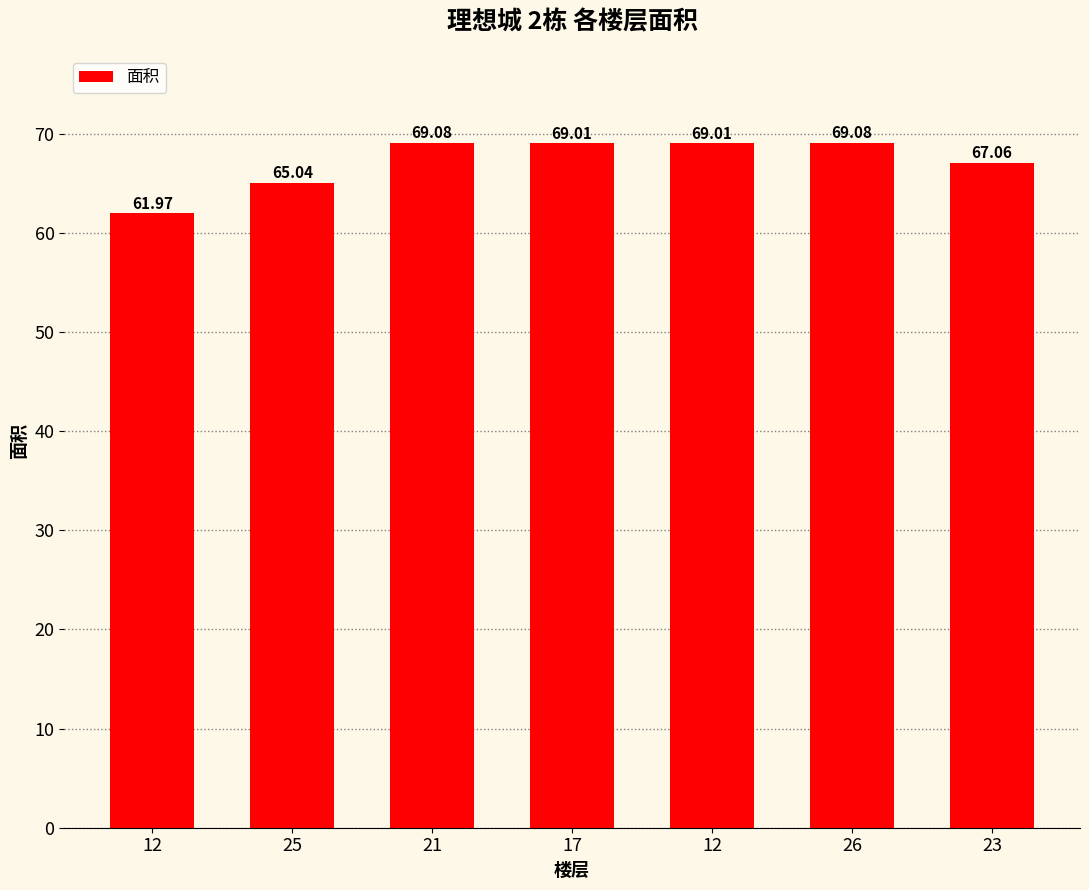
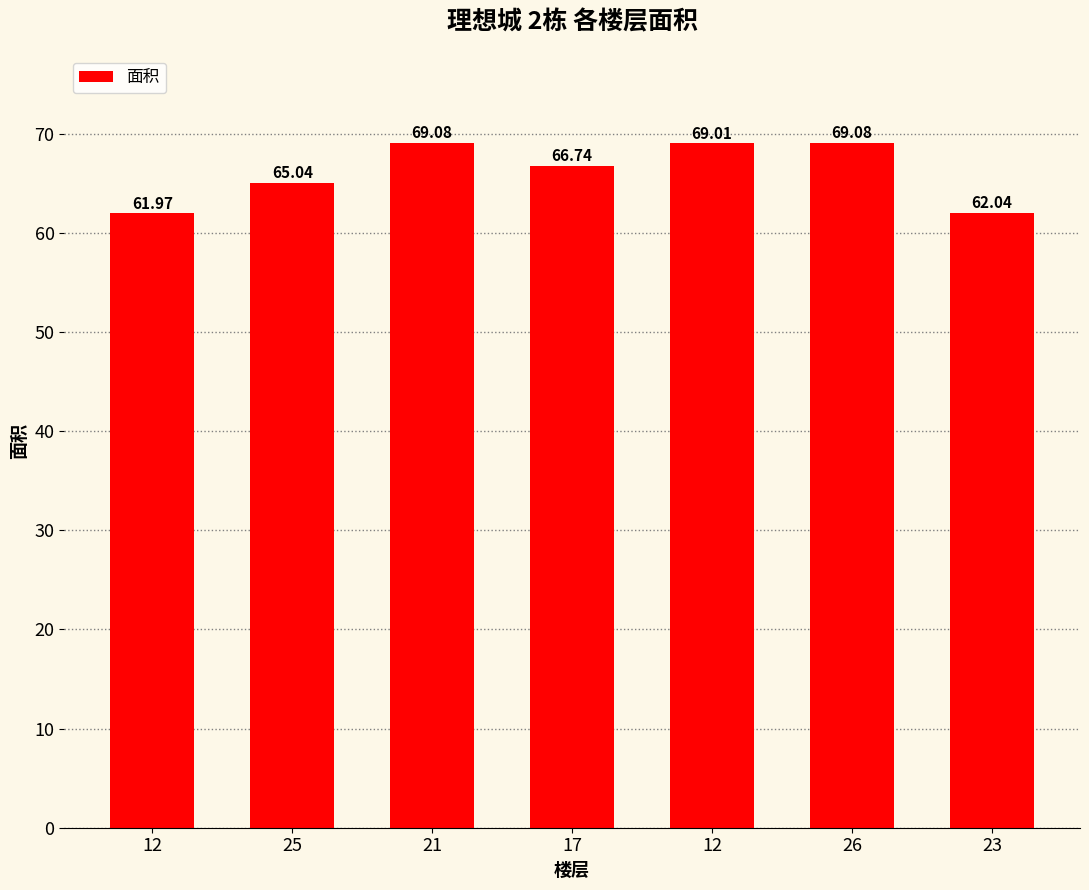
  {
    "25": 65.04,
    "21": 69.08,
-   "17": 69.01,
+   "17": 66.74,
    "26": 69.08,
-   "23": 67.06
+   "23": 62.04
  }
